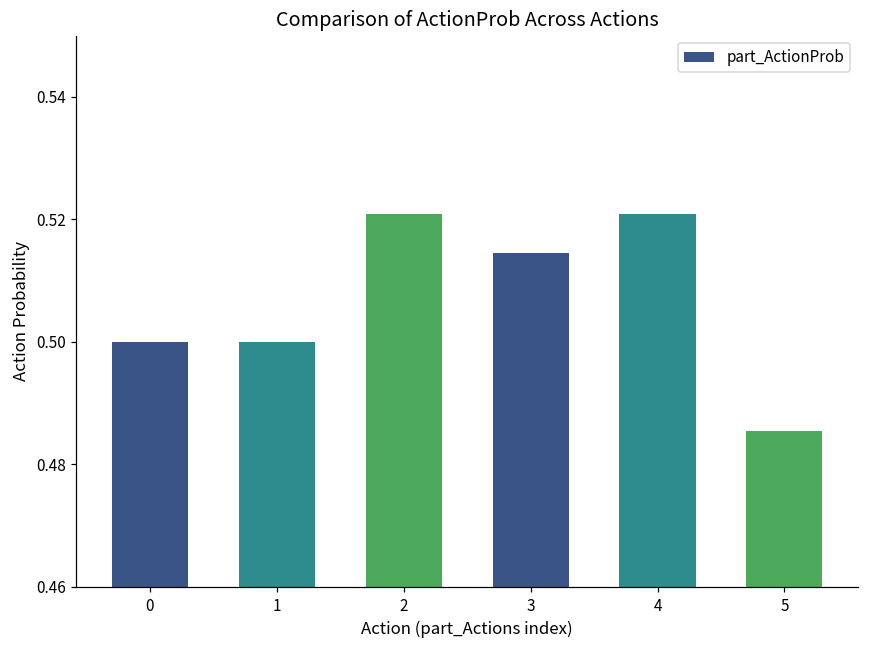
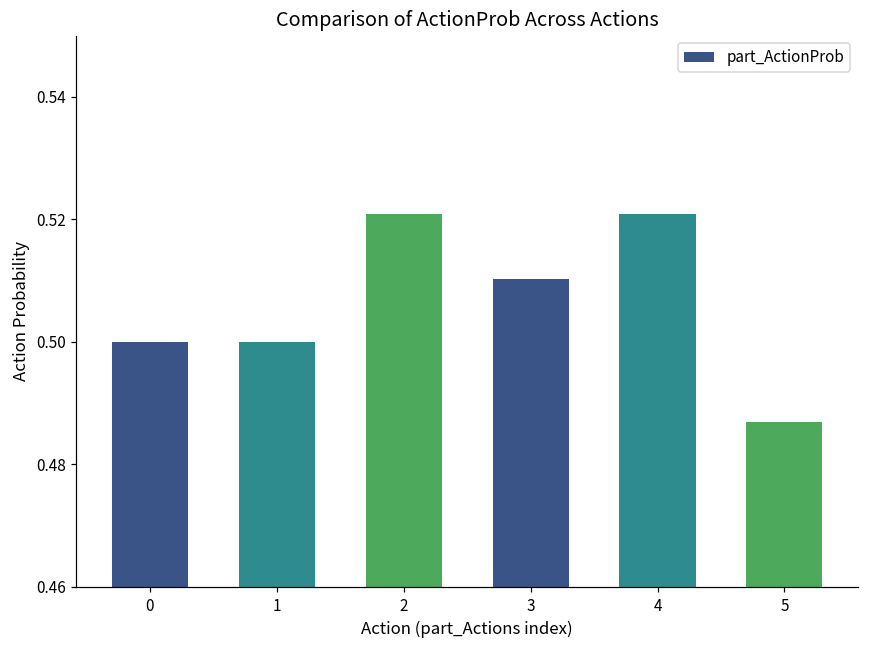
  {
    "0": 0.500,
    "1": 0.500,
    "2": 0.521,
-   "3": 0.515,
+   "3": 0.510,
    "4": 0.521,
-   "5": 0.485
+   "5": 0.487
  }
